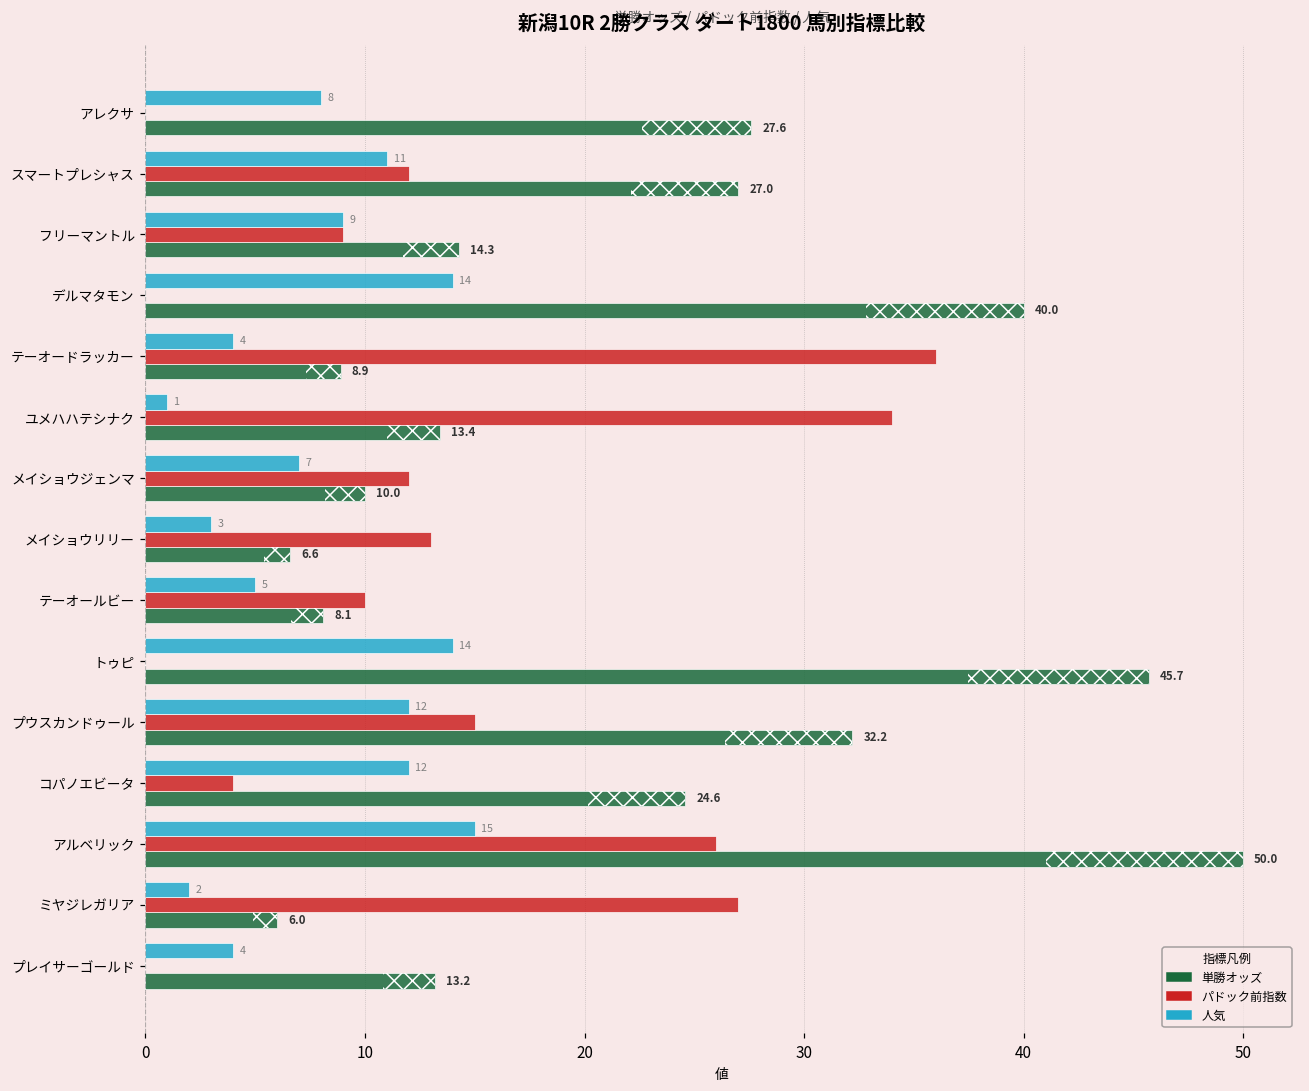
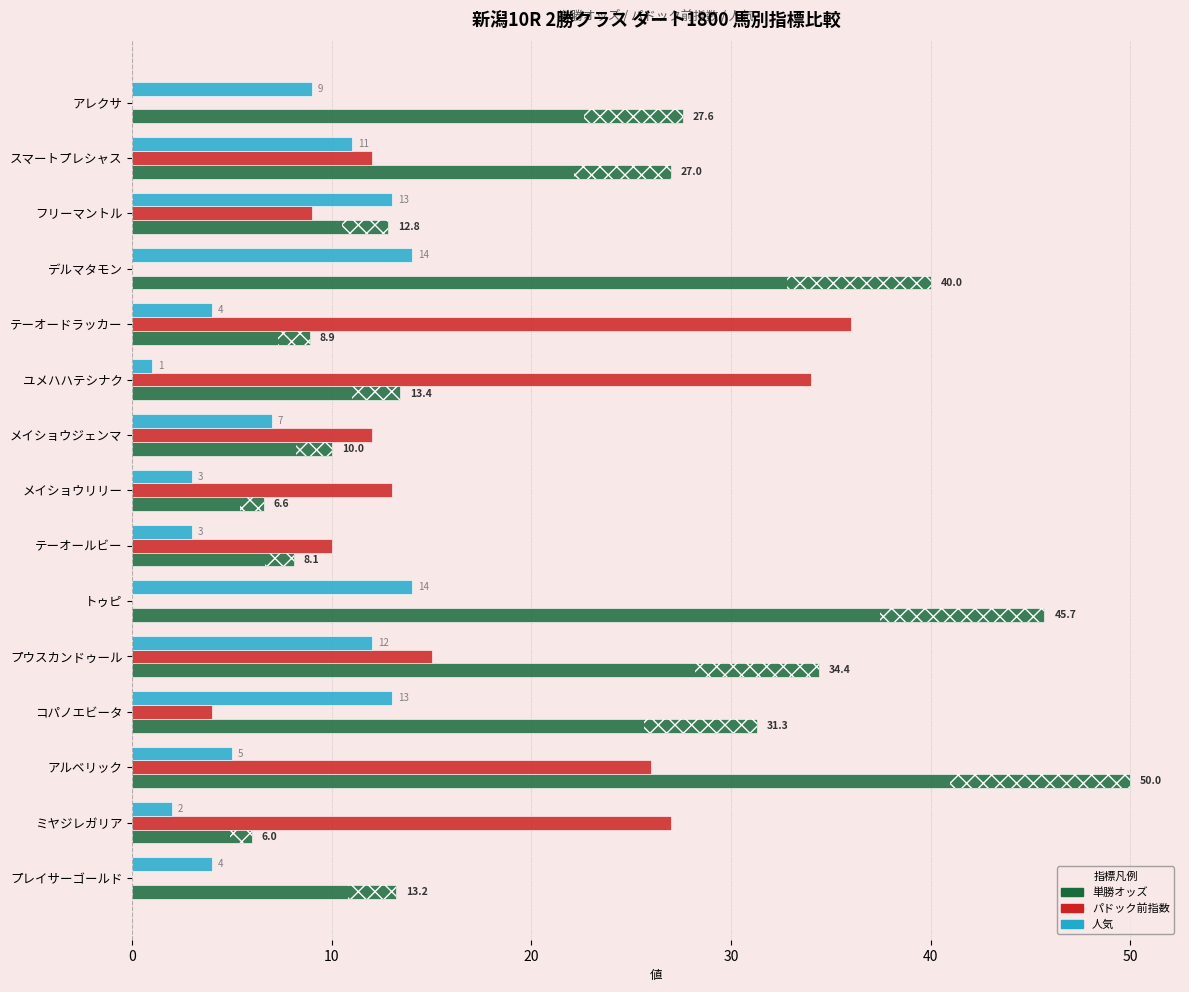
  {
    "単勝オッズ": {
      "アレクサ": 27.6,
      "スマートプレシャス": 27.0,
-     "フリーマントル": 14.3,
+     "フリーマントル": 12.8,
      "デルマタモン": 40.0,
      "テーオードラッカー": 8.9,
      "ユメハハテシナク": 13.4,
      "メイショウジェンマ": 10.0,
      "メイショウリリー": 6.6,
      "テーオールビー": 8.1,
      "トゥピ": 45.7,
-     "プウスカンドゥール": 32.2,
-     "コパノエビータ": 24.6,
+     "プウスカンドゥール": 34.4,
+     "コパノエビータ": 31.3,
      "アルベリック": 50.0,
      "ミヤジレガリア": 6.0,
      "プレイサーゴールド": 13.2
    },
    "人気": {
-     "アレクサ": 8,
+     "アレクサ": 9,
      "スマートプレシャス": 11,
-     "フリーマントル": 9,
+     "フリーマントル": 13,
      "デルマタモン": 14,
      "テーオードラッカー": 4,
      "ユメハハテシナク": 1,
      "メイショウジェンマ": 7,
      "メイショウリリー": 3,
-     "テーオールビー": 5,
+     "テーオールビー": 3,
      "トゥピ": 14,
      "プウスカンドゥール": 12,
-     "コパノエビータ": 12,
-     "アルベリック": 15,
+     "コパノエビータ": 13,
+     "アルベリック": 5,
      "ミヤジレガリア": 2,
      "プレイサーゴールド": 4
    }
  }
